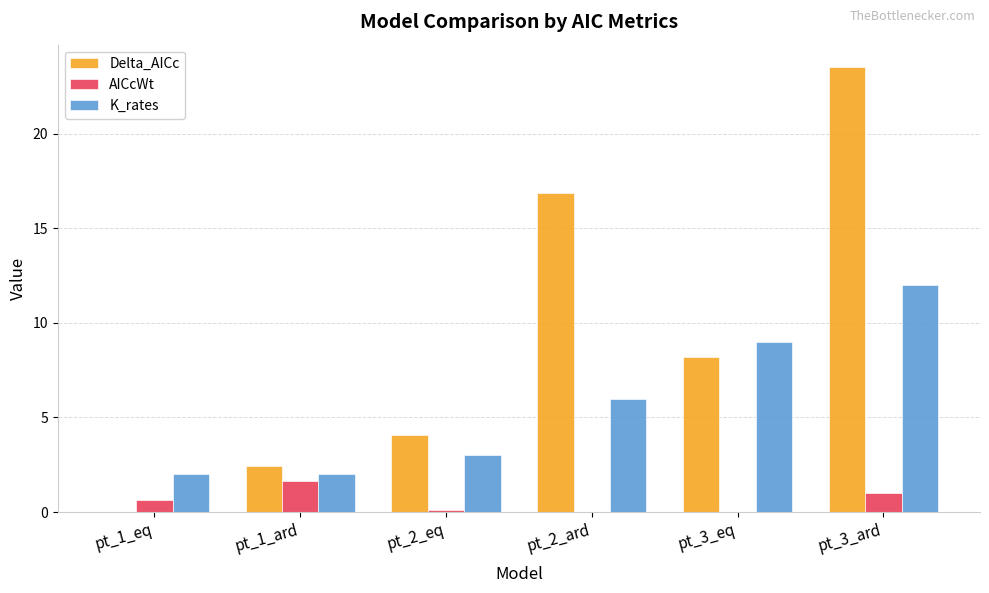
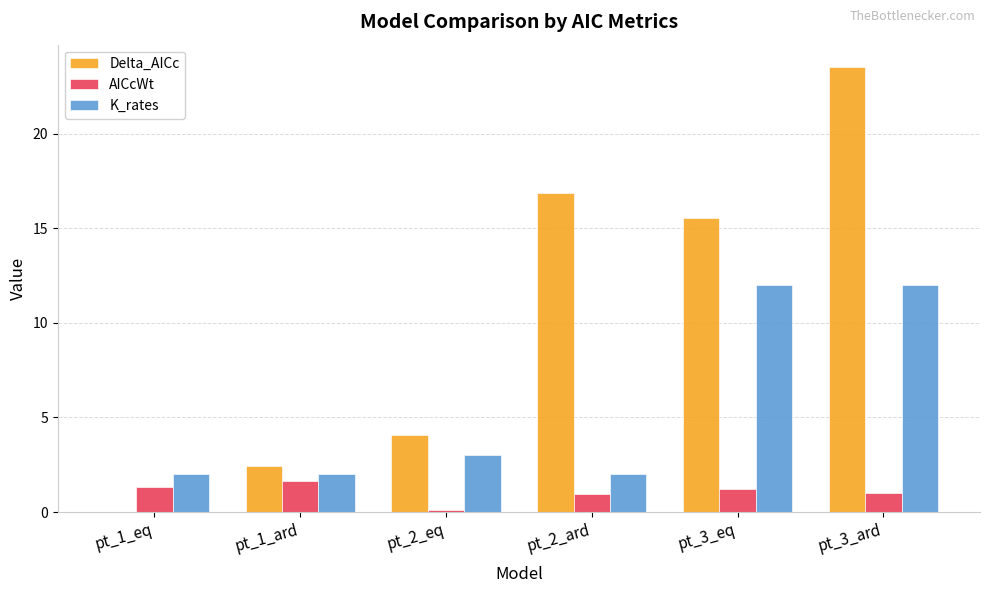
  {
    "Delta_AICc": {
      "pt_1_eq": 0.0,
      "pt_1_ard": 2.5,
      "pt_2_eq": 4.1,
      "pt_2_ard": 16.9,
-     "pt_3_eq": 8.2,
+     "pt_3_eq": 15.5,
      "pt_3_ard": 23.5
    },
    "AICcWt": {
-     "pt_1_eq": 0.7,
+     "pt_1_eq": 1.3,
      "pt_1_ard": 1.7,
-     "pt_2_ard": 0.0,
-     "pt_3_eq": 0.0,
+     "pt_2_ard": 0.9,
+     "pt_3_eq": 1.2,
      "pt_3_ard": 1.0
    },
    "K_rates": {
      "pt_1_eq": 2,
      "pt_1_ard": 2,
      "pt_2_eq": 3,
-     "pt_2_ard": 6,
-     "pt_3_eq": 9,
+     "pt_2_ard": 2,
+     "pt_3_eq": 12,
      "pt_3_ard": 12
    }
  }
